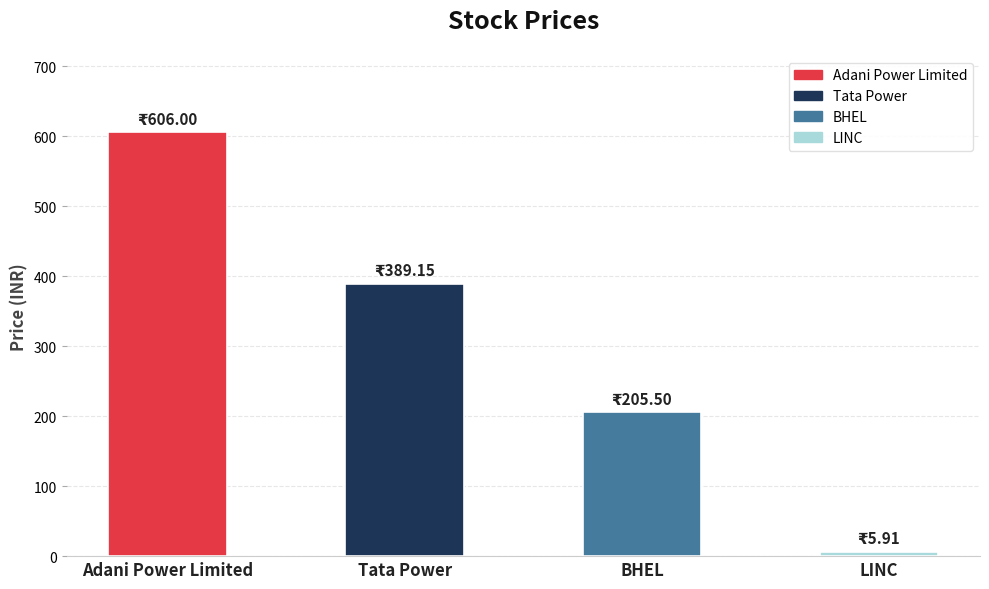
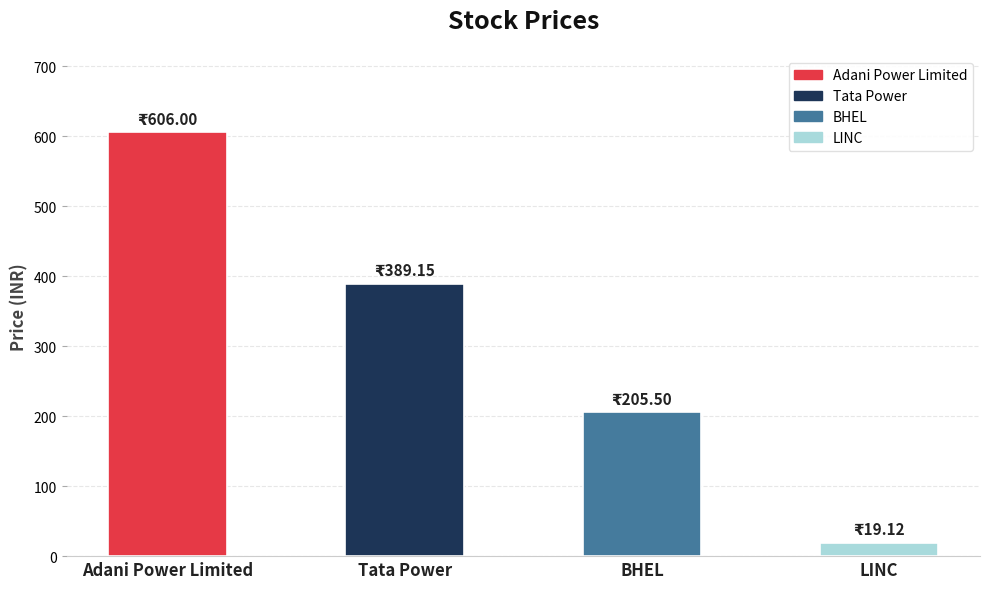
  {
    "Adani Power Limited": 606.00,
    "Tata Power": 389.15,
    "BHEL": 205.50,
-   "LINC": 5.91
+   "LINC": 19.12
  }
